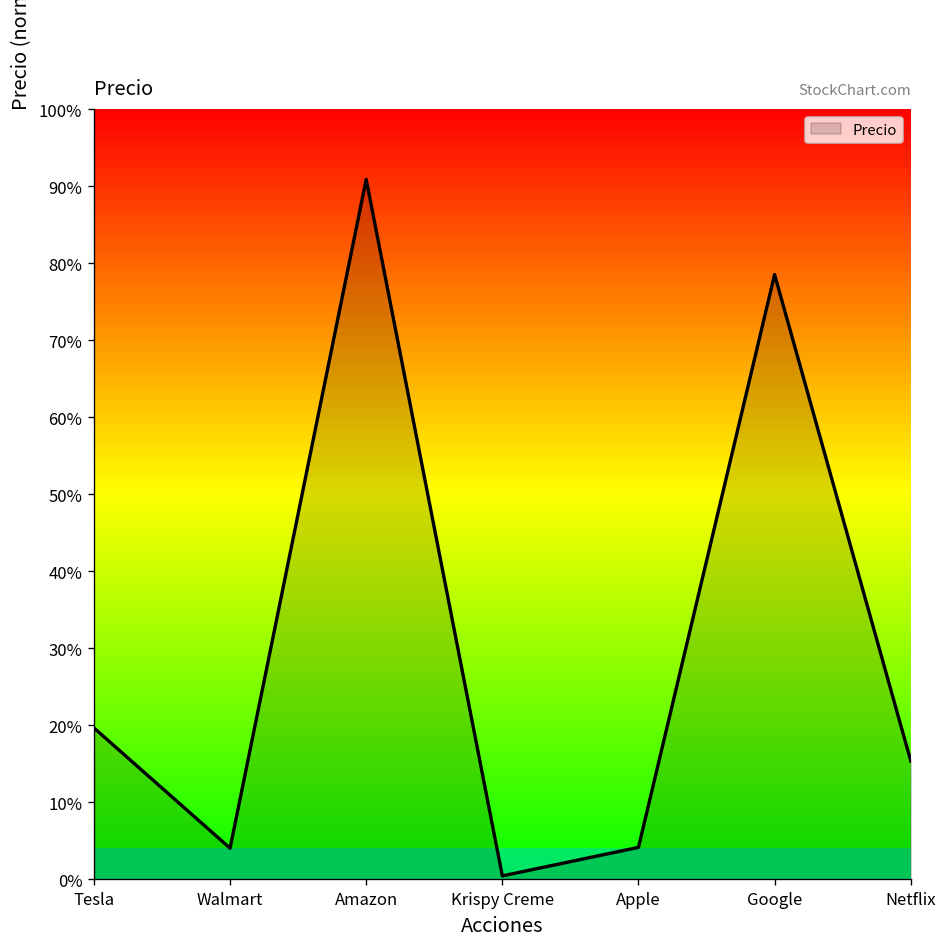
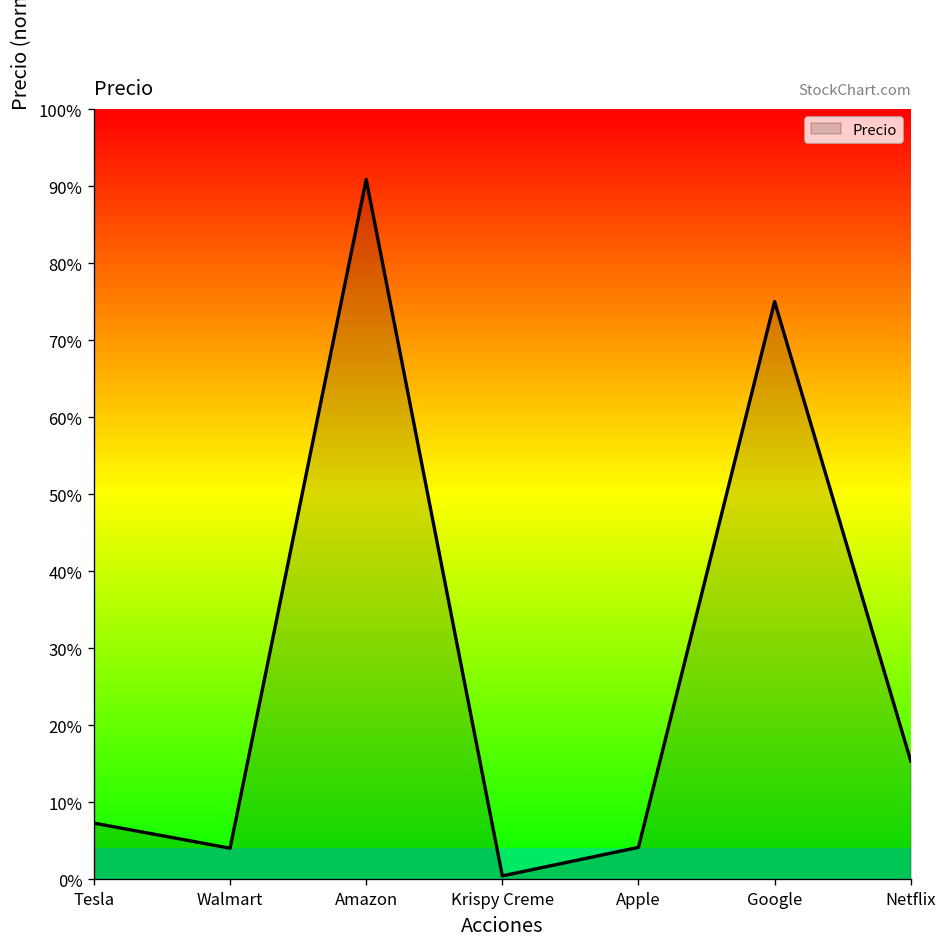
  {
-   "Tesla": "20%",
+   "Tesla": "7%",
    "Walmart": "4%",
    "Amazon": "91%",
    "Apple": "4%",
-   "Google": "79%",
+   "Google": "75%",
    "Netflix": "15%"
  }
